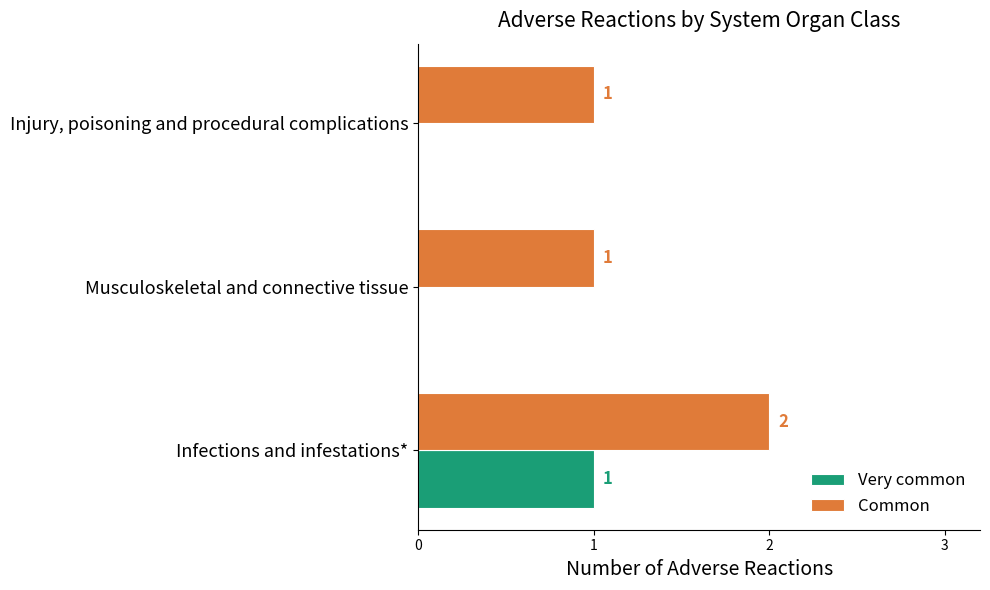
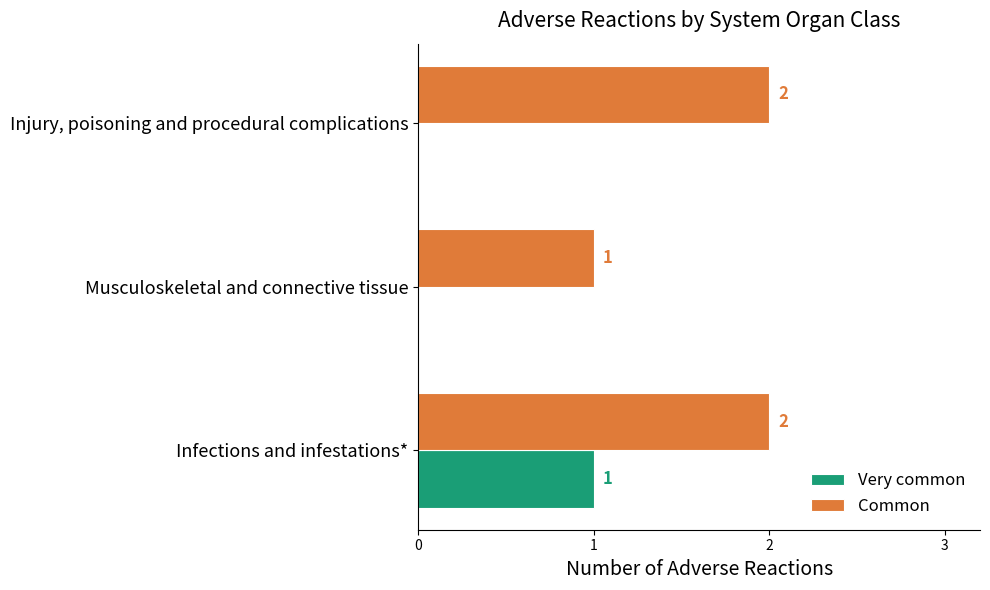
  {
    "Very common": {
      "Infections and infestations*": 1
    },
    "Common": {
-     "Injury, poisoning and procedural complications": 1,
+     "Injury, poisoning and procedural complications": 2,
      "Musculoskeletal and connective tissue": 1,
      "Infections and infestations*": 2
    }
  }
